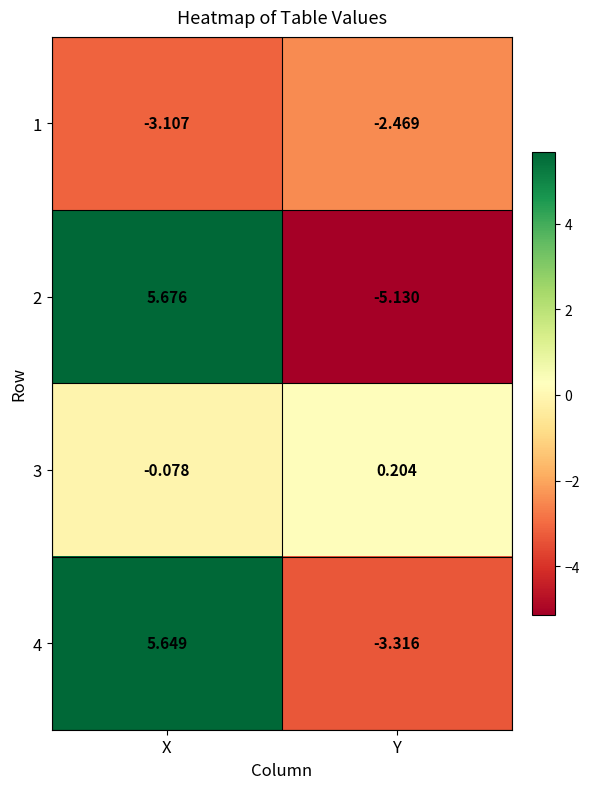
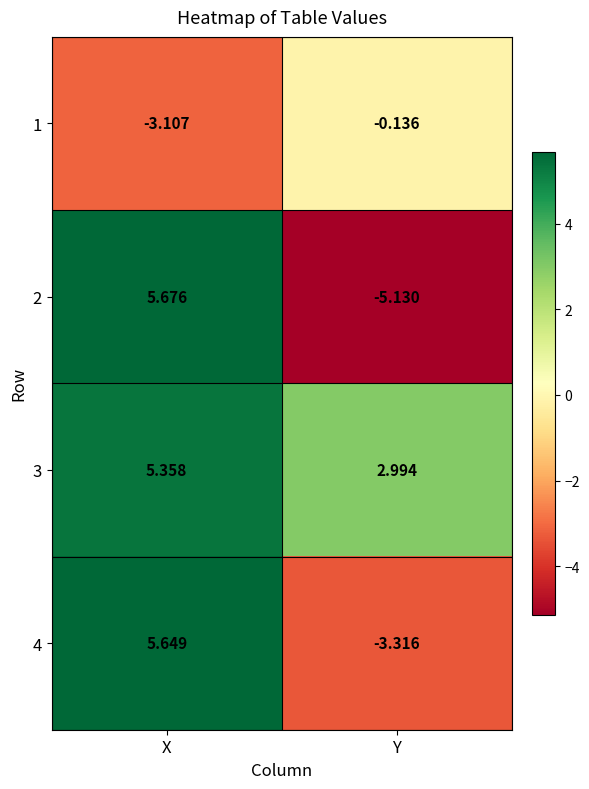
  {
    "1": {
      "X": -3.107,
-     "Y": -2.469
+     "Y": -0.136
    },
    "2": {
      "X": 5.676,
      "Y": -5.130
    },
    "3": {
-     "X": -0.078,
-     "Y": 0.204
+     "X": 5.358,
+     "Y": 2.994
    },
    "4": {
      "X": 5.649,
      "Y": -3.316
    }
  }
